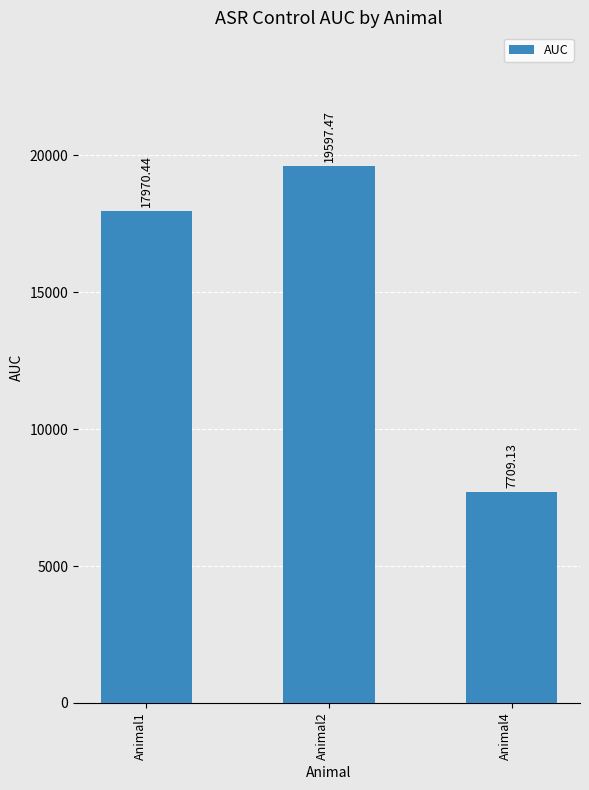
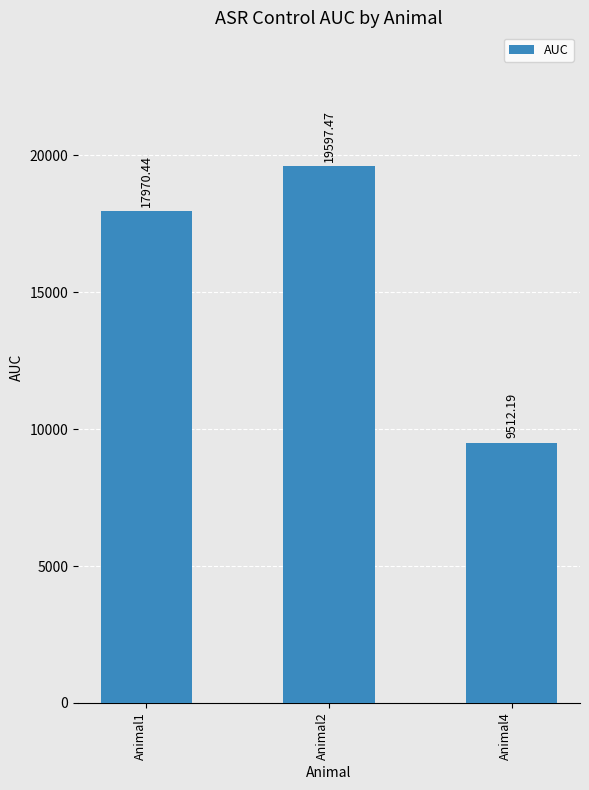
  {
    "Animal1": 17970.44,
    "Animal2": 19597.47,
-   "Animal4": 7709.13
+   "Animal4": 9512.19
  }
